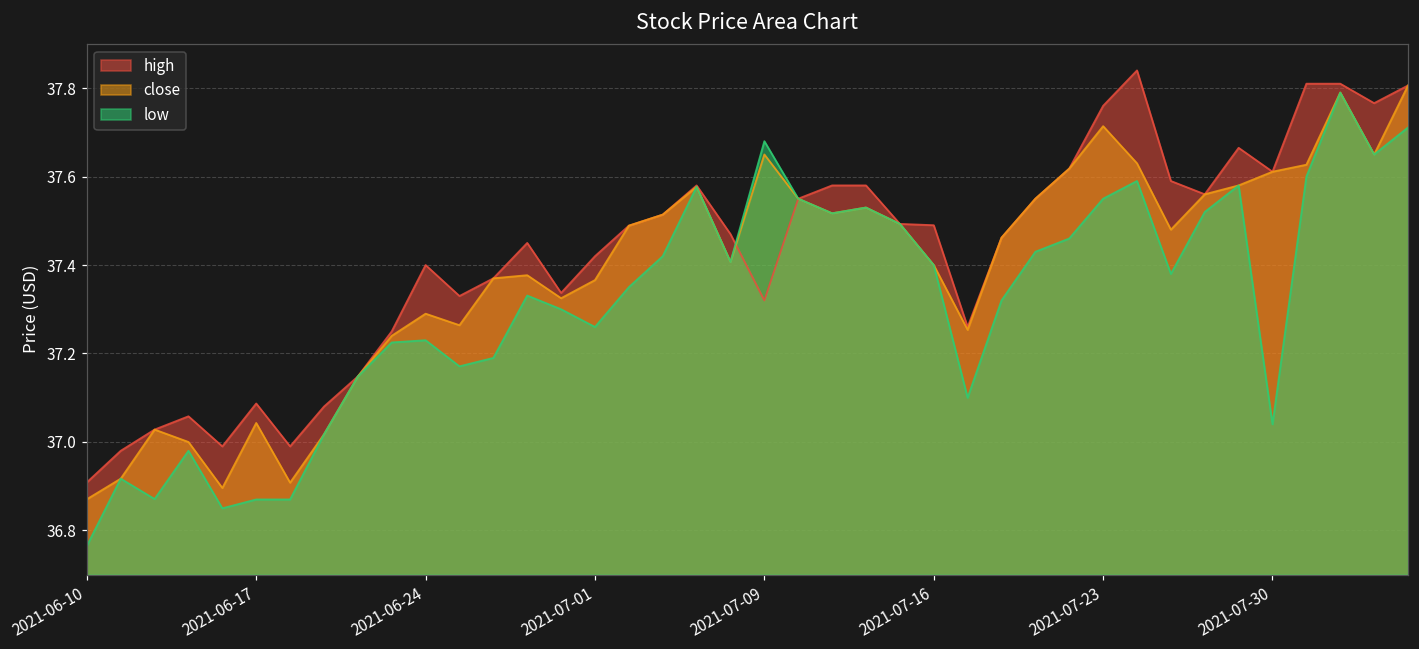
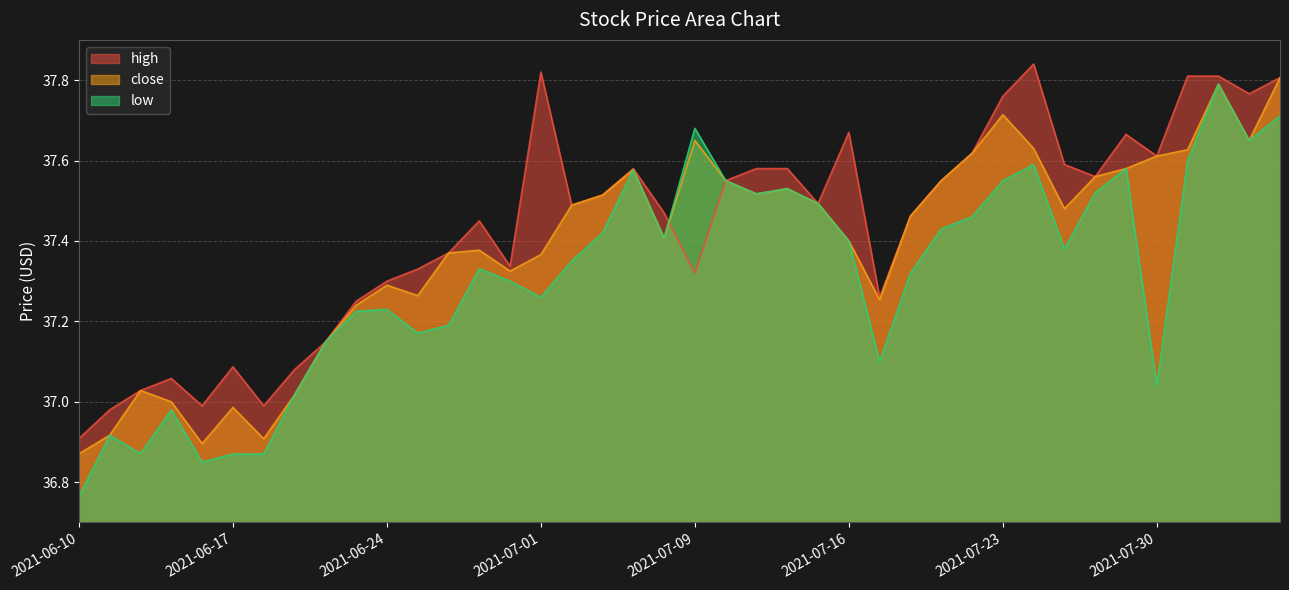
  {
    "high": {
      "2021-06-10": 36.91,
      "2021-06-17": 37.09,
-     "2021-06-24": 37.4,
-     "2021-07-01": 37.42,
+     "2021-06-24": 37.3,
+     "2021-07-01": 37.82,
      "2021-07-09": 37.32,
-     "2021-07-16": 37.49,
+     "2021-07-16": 37.67,
      "2021-07-23": 37.76
    },
    "close": {
      "2021-06-10": 36.87,
-     "2021-06-17": 37.04,
+     "2021-06-17": 36.99,
      "2021-06-24": 37.29,
      "2021-07-01": 37.37,
      "2021-07-09": 37.65,
      "2021-07-23": 37.71
    },
    "low": {
      "2021-06-10": 36.77,
      "2021-06-17": 36.87,
      "2021-06-24": 37.23,
      "2021-07-01": 37.26,
      "2021-07-09": 37.68,
      "2021-07-23": 37.55,
      "2021-07-30": 37.04
    }
  }
